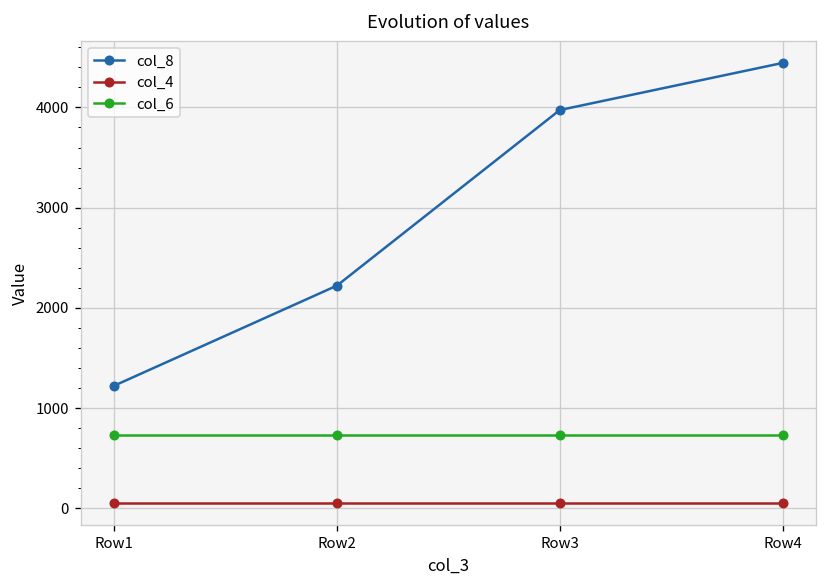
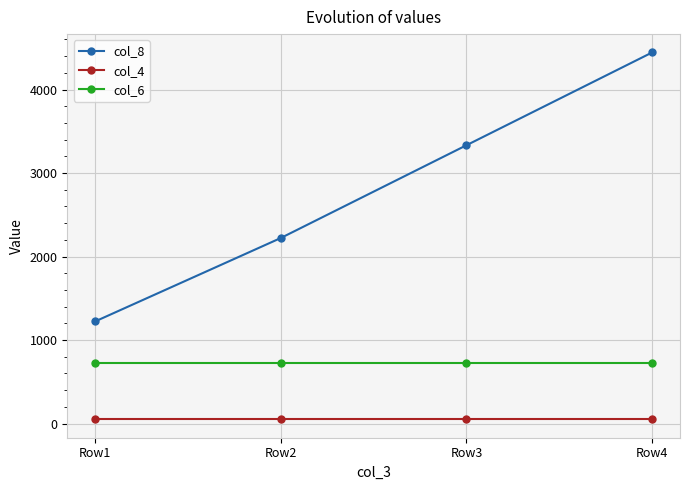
  {
    "col_8": {
      "Row1": 1200,
      "Row2": 2200,
-     "Row3": 4000,
+     "Row3": 3300,
      "Row4": 4400
    },
    "col_4": {
      "Row1": 100,
      "Row2": 100,
      "Row3": 100,
      "Row4": 100
    },
    "col_6": {
      "Row1": 700,
      "Row2": 700,
      "Row3": 700,
      "Row4": 700
    }
  }
